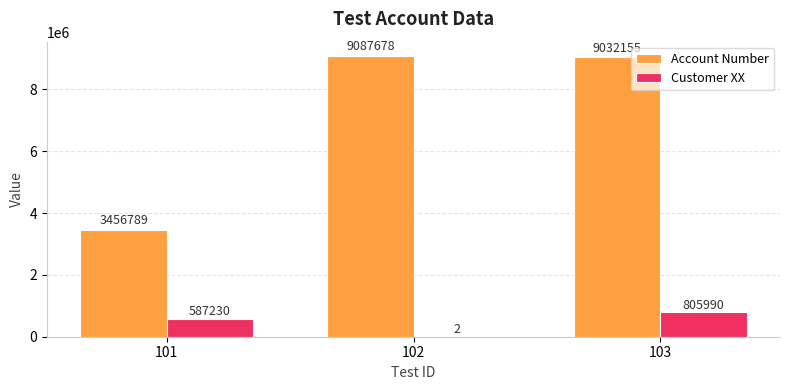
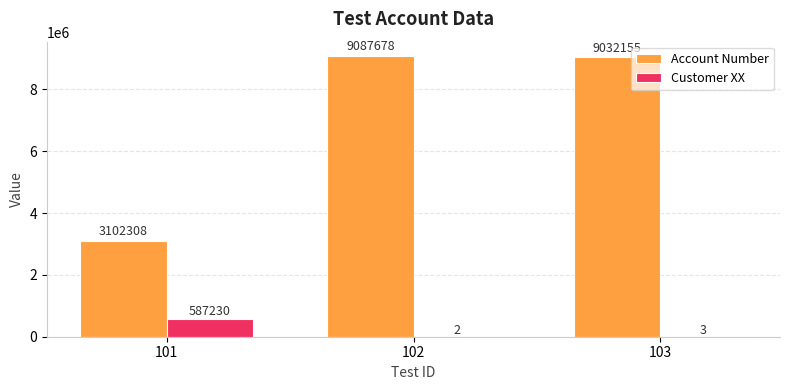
  {
    "Account Number": {
-     "101": 3456789,
+     "101": 3102308,
      "102": 9087678
    },
    "Customer XX": {
      "101": 587230,
      "102": 2,
-     "103": 805990
+     "103": 3
    }
  }
